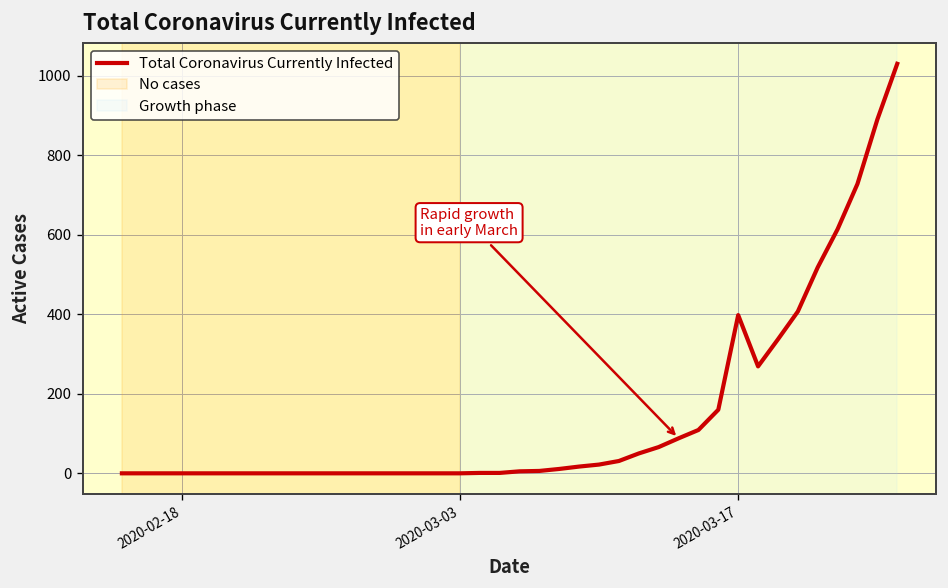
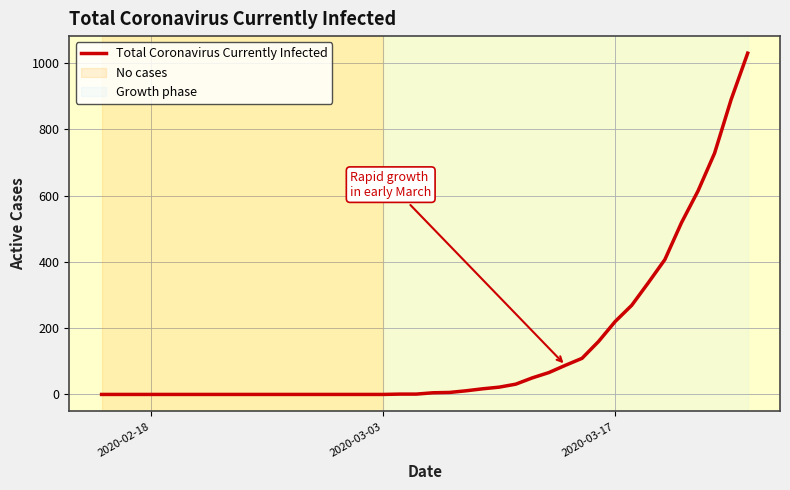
  {
    "2020-02-18": 0,
    "2020-03-03": 0,
-   "2020-03-17": 400
+   "2020-03-17": 220
  }
